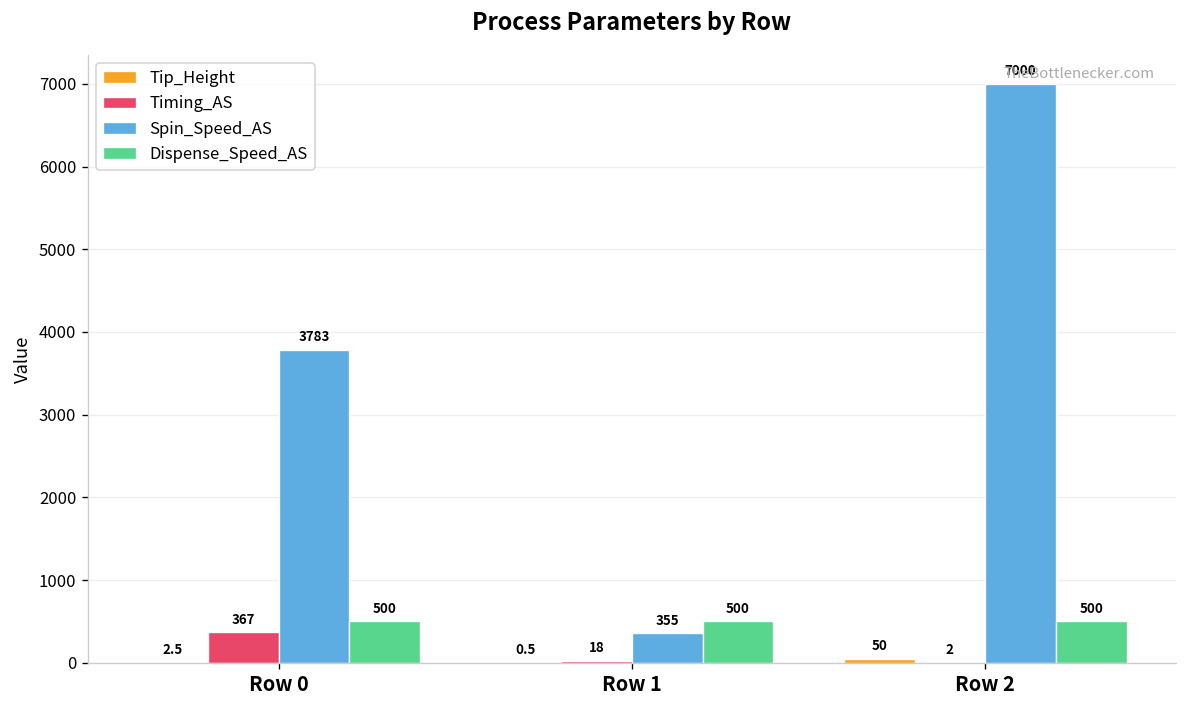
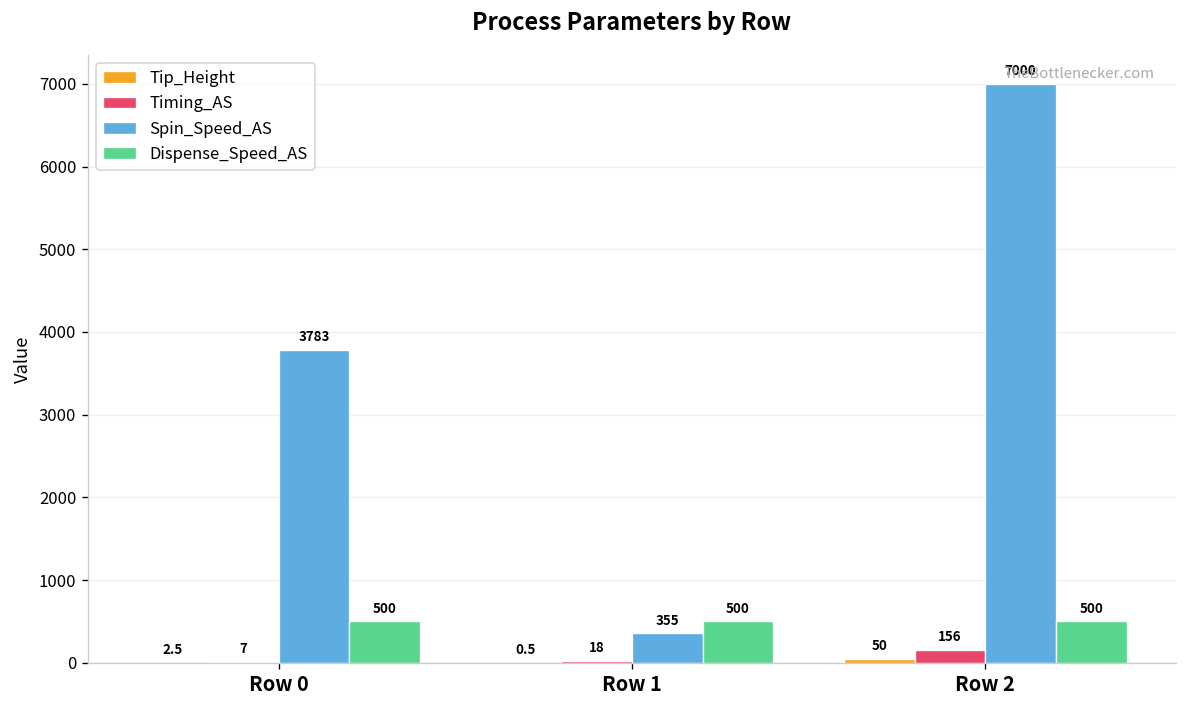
  {
    "Tip_Height": {
      "Row 0": 2.5,
      "Row 1": 0.5,
      "Row 2": 50
    },
    "Timing_AS": {
-     "Row 0": 367,
+     "Row 0": 7,
      "Row 1": 18,
-     "Row 2": 2
+     "Row 2": 156
    },
    "Spin_Speed_AS": {
      "Row 0": 3783,
      "Row 1": 355
    },
    "Dispense_Speed_AS": {
      "Row 0": 500,
      "Row 1": 500,
      "Row 2": 500
    }
  }
